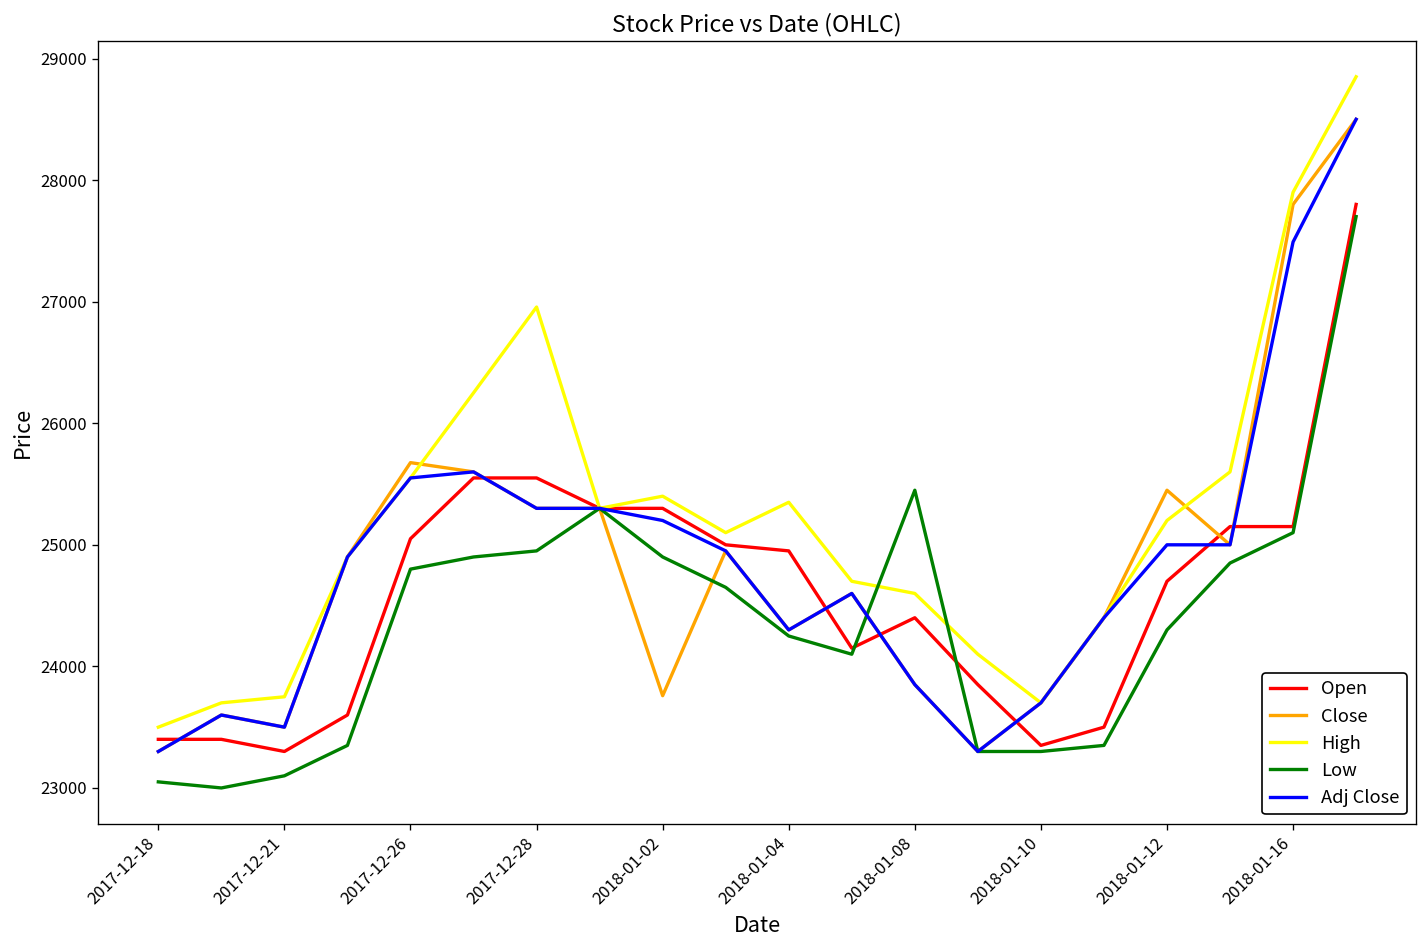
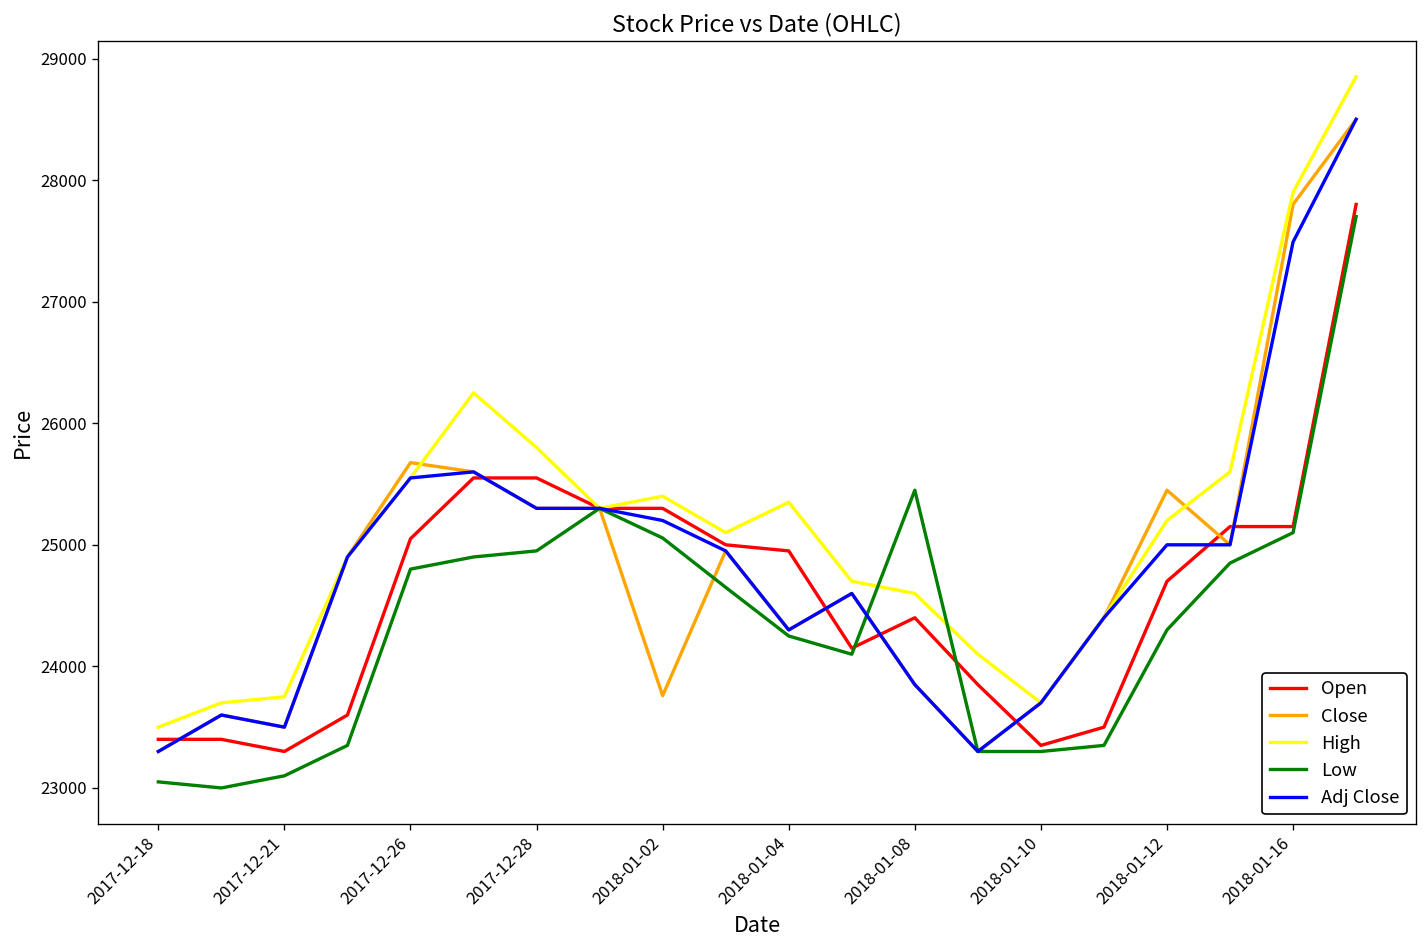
  {
    "Open": {
      "2017-12-18": 23400,
      "2017-12-21": 23300,
      "2017-12-26": 25050,
      "2017-12-28": 25550,
      "2018-01-02": 25300,
      "2018-01-04": 24950,
      "2018-01-08": 24400,
      "2018-01-10": 23350,
      "2018-01-12": 24700,
      "2018-01-16": 25150
    },
    "Close": {
      "2017-12-26": 25680,
      "2018-01-02": 23760,
      "2018-01-12": 25450,
      "2018-01-16": 27800
    },
    "High": {
      "2017-12-18": 23500,
      "2017-12-21": 23750,
-     "2017-12-28": 26960,
+     "2017-12-28": 25800,
      "2018-01-02": 25400,
      "2018-01-04": 25350,
      "2018-01-08": 24600,
      "2018-01-12": 25200,
      "2018-01-16": 27900
    },
    "Low": {
      "2017-12-18": 23050,
      "2017-12-21": 23100,
      "2017-12-26": 24800,
      "2017-12-28": 24950,
-     "2018-01-02": 24900,
+     "2018-01-02": 25060,
      "2018-01-04": 24250,
      "2018-01-08": 25450,
      "2018-01-10": 23300,
      "2018-01-12": 24300,
      "2018-01-16": 25100
    },
    "Adj Close": {
      "2018-01-02": 25200,
      "2018-01-12": 25000,
      "2018-01-16": 27490
    }
  }
